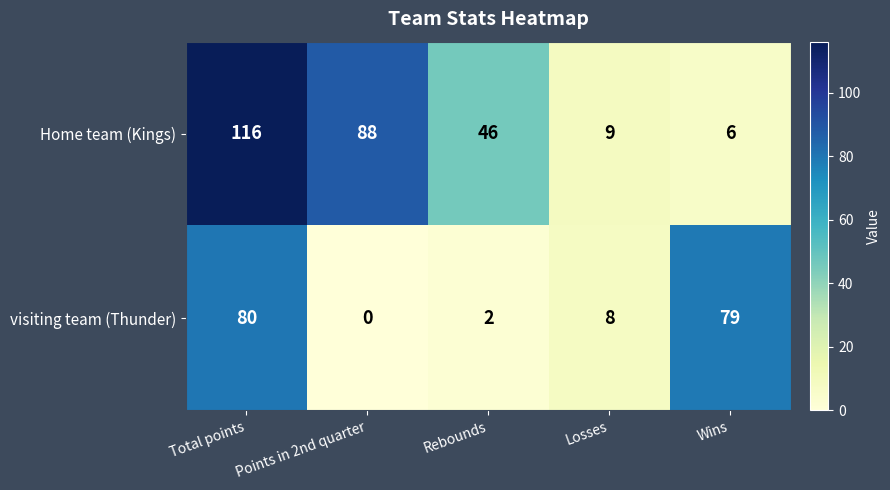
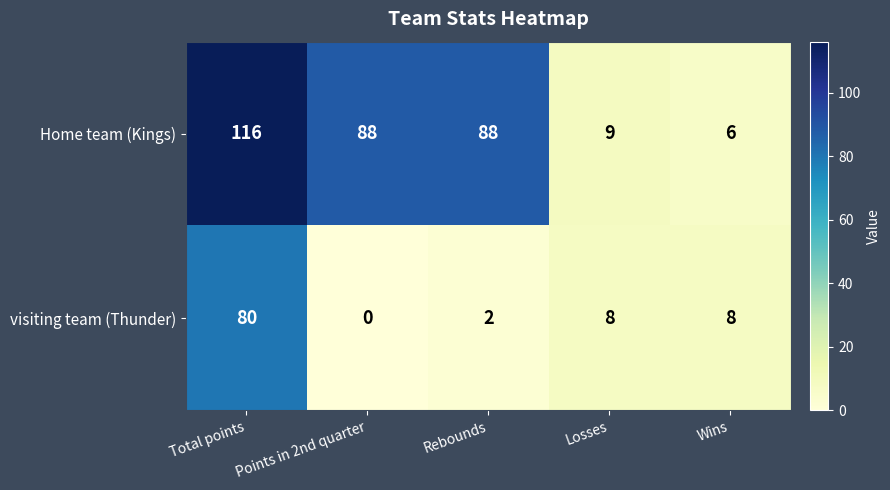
  {
    "Home team (Kings)": {
      "Total points": 116,
      "Points in 2nd quarter": 88,
-     "Rebounds": 46,
+     "Rebounds": 88,
      "Losses": 9,
      "Wins": 6
    },
    "visiting team (Thunder)": {
      "Total points": 80,
      "Points in 2nd quarter": 0,
      "Rebounds": 2,
      "Losses": 8,
-     "Wins": 79
+     "Wins": 8
    }
  }
